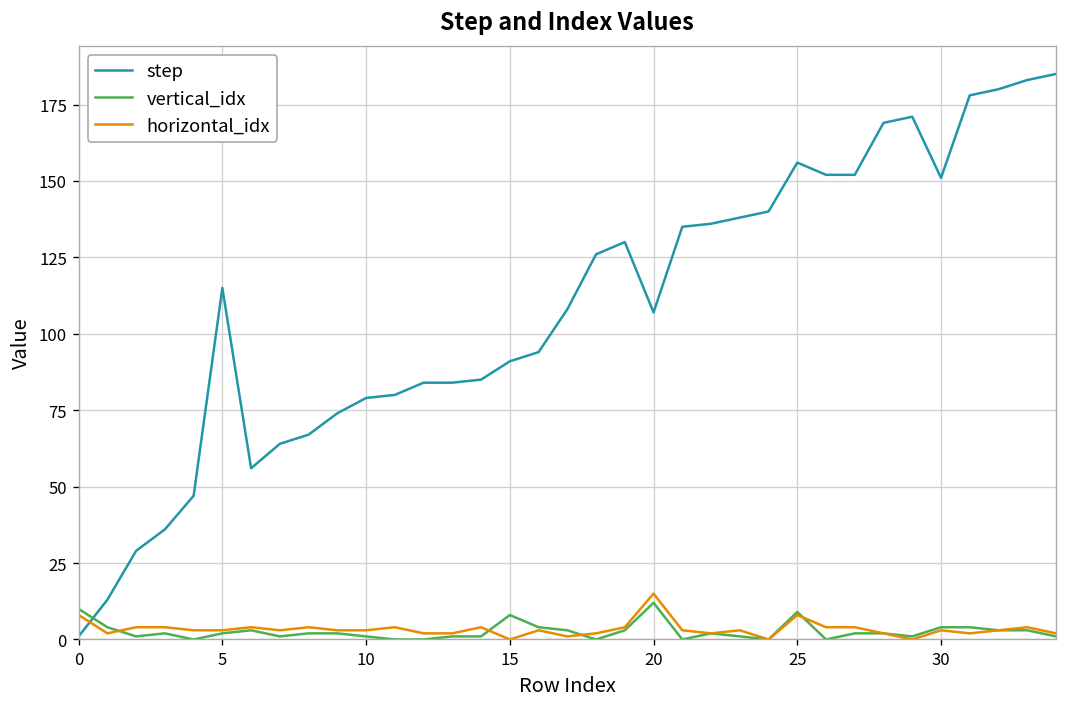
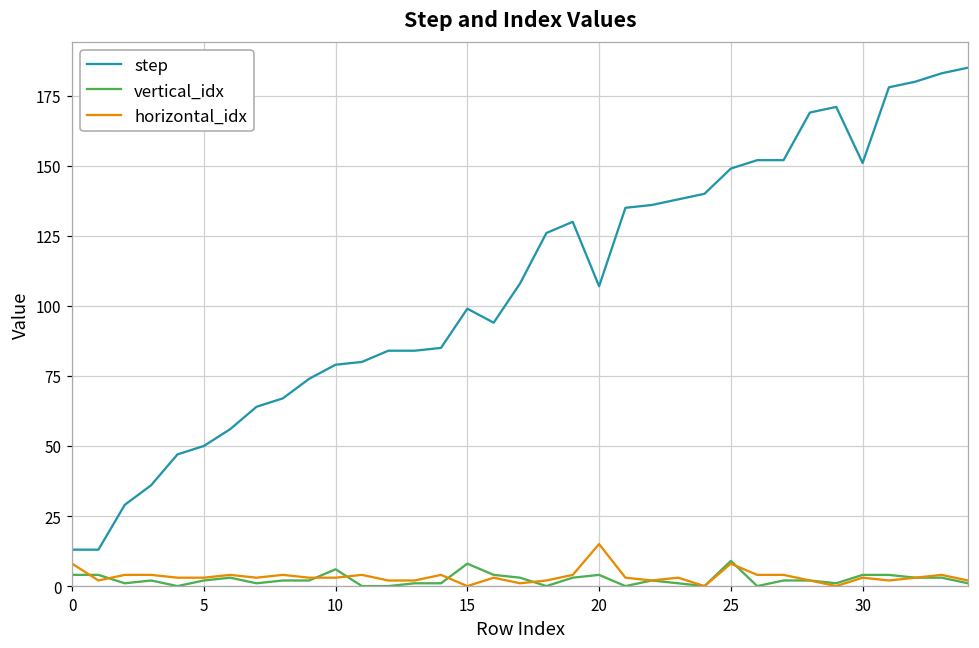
  {
    "step": {
-     "0": 1,
-     "5": 115,
+     "0": 13,
+     "5": 50,
      "10": 79,
-     "15": 91,
+     "15": 99,
      "20": 107,
-     "25": 156,
+     "25": 149,
      "30": 151
    },
    "vertical_idx": {
-     "0": 10,
-     "10": 1,
+     "0": 4,
+     "10": 6,
      "15": 8,
-     "20": 12,
+     "20": 4,
      "30": 4
    },
    "horizontal_idx": {
      "0": 8,
      "10": 3,
      "15": 0,
      "20": 15,
      "30": 3
    }
  }
